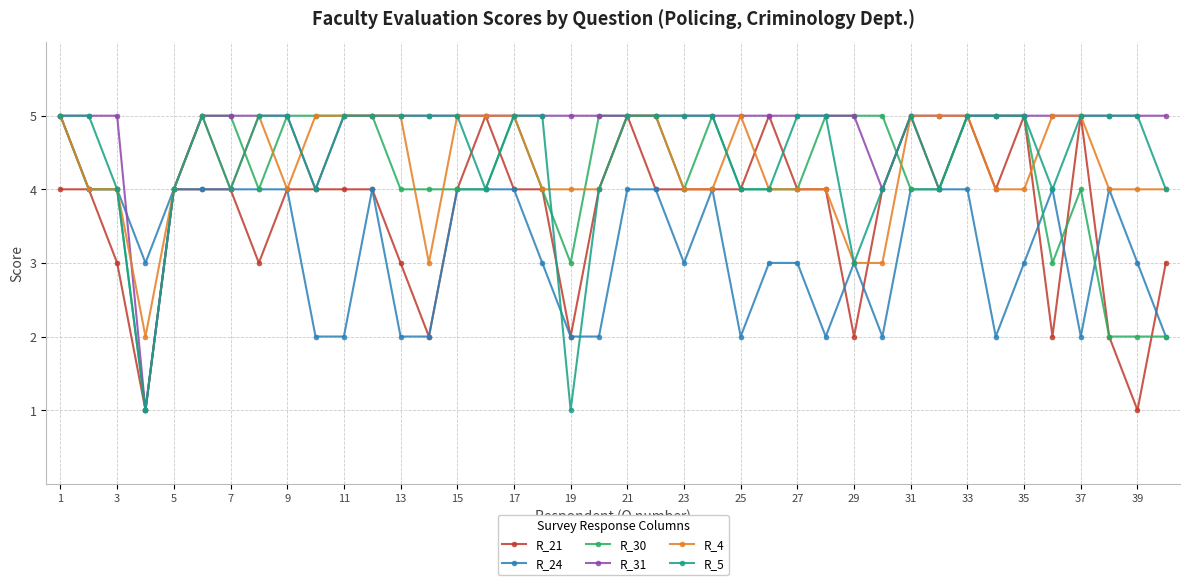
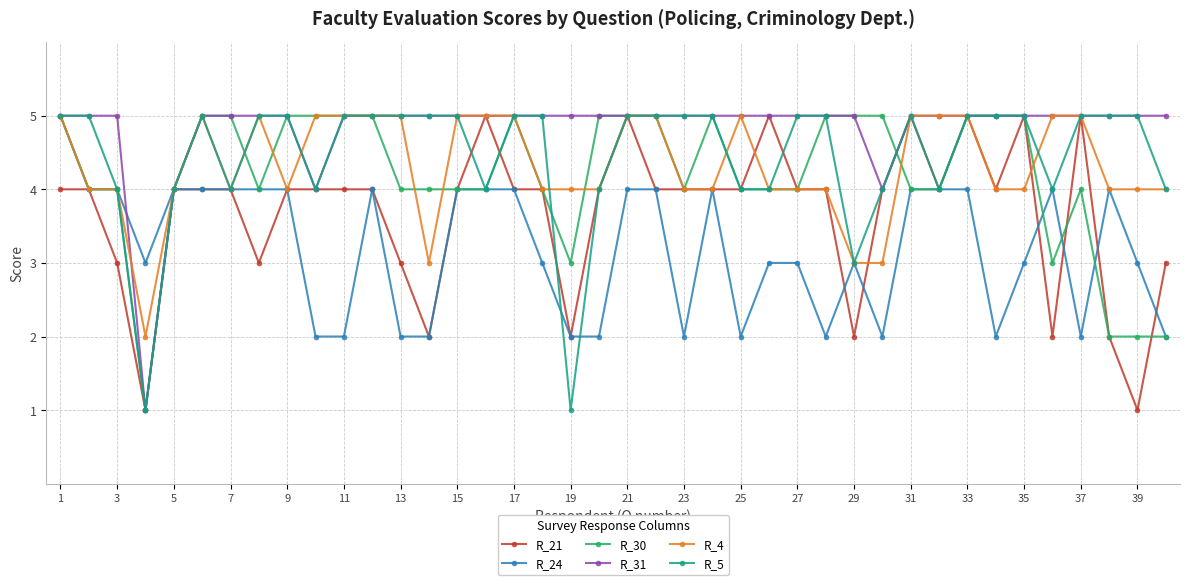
  {
    "R_21": {
      "1": 4,
      "3": 3,
      "11": 4,
      "13": 3,
      "29": 2,
      "39": 1
    },
    "R_24": {
      "11": 2,
      "13": 2,
      "21": 4,
-     "23": 3,
+     "23": 2,
      "25": 2,
      "27": 3,
      "33": 4,
      "35": 3,
      "37": 2,
      "39": 3
    },
    "R_31": {
      "3": 5,
      "19": 5
    },
    "R_4": {
      "19": 4,
      "35": 4,
      "39": 4
    }
  }
